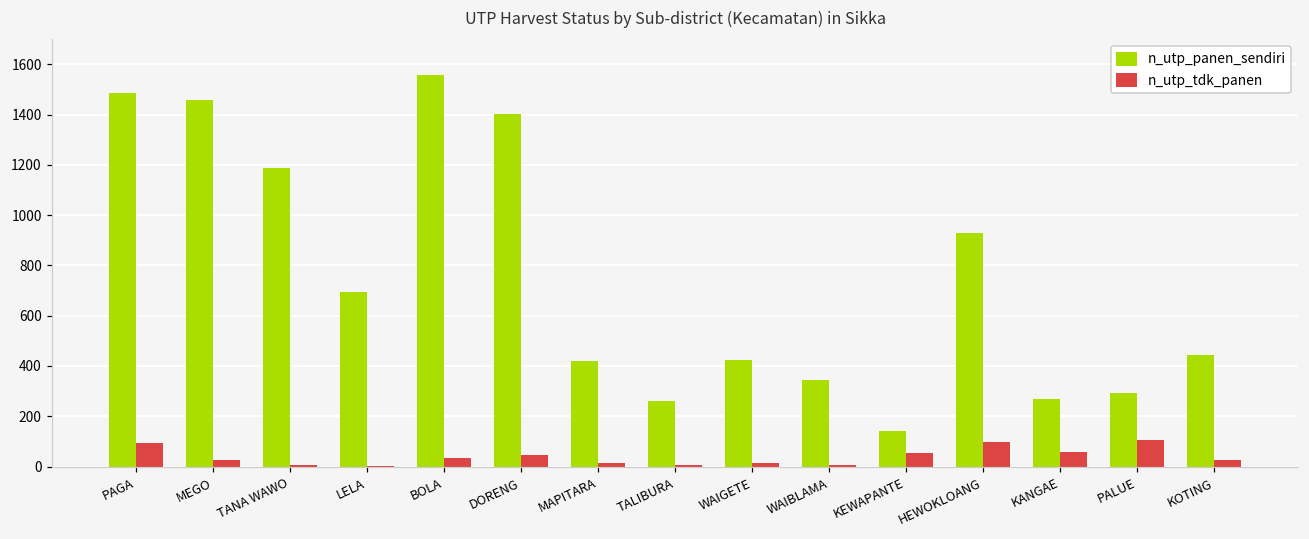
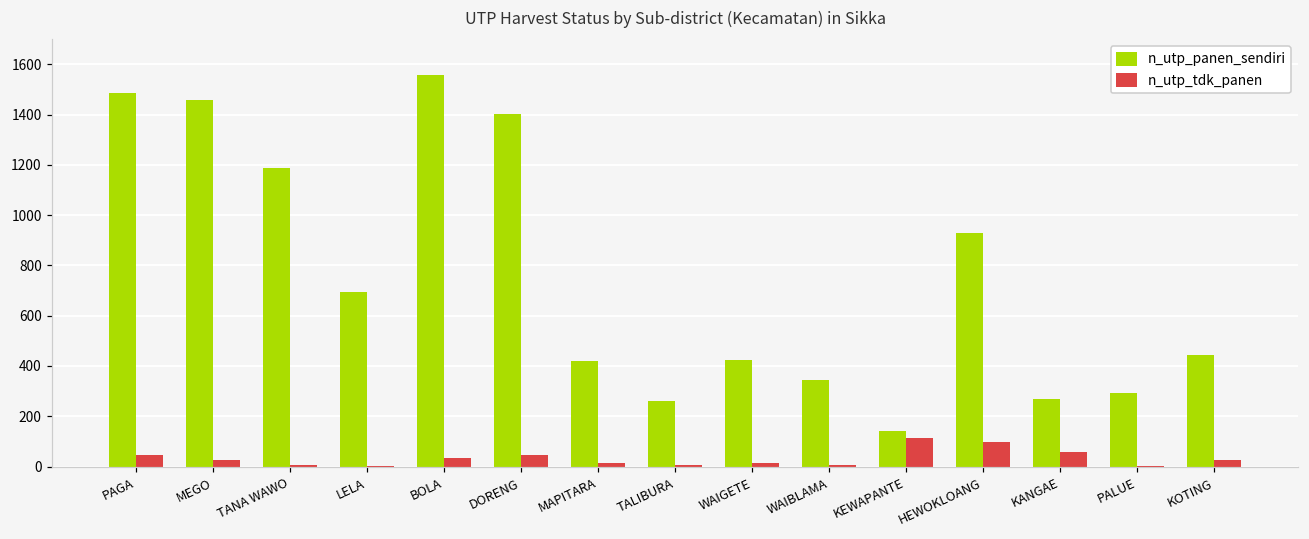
  {
    "n_utp_panen_sendiri": {
      "PAGA": 1490,
      "MEGO": 1460,
      "TANA WAWO": 1190,
      "LELA": 690,
      "BOLA": 1560,
      "DORENG": 1400,
      "MAPITARA": 420,
      "TALIBURA": 260,
      "WAIGETE": 420,
      "WAIBLAMA": 340,
      "KEWAPANTE": 140,
      "HEWOKLOANG": 930,
      "KANGAE": 270,
      "PALUE": 290,
      "KOTING": 440
    },
    "n_utp_tdk_panen": {
-     "PAGA": 100,
+     "PAGA": 50,
      "MEGO": 20,
      "BOLA": 40,
      "DORENG": 40,
      "MAPITARA": 10,
      "WAIGETE": 20,
-     "KEWAPANTE": 60,
+     "KEWAPANTE": 110,
      "HEWOKLOANG": 100,
      "KANGAE": 60,
-     "PALUE": 100,
+     "PALUE": 0,
      "KOTING": 30
    }
  }
